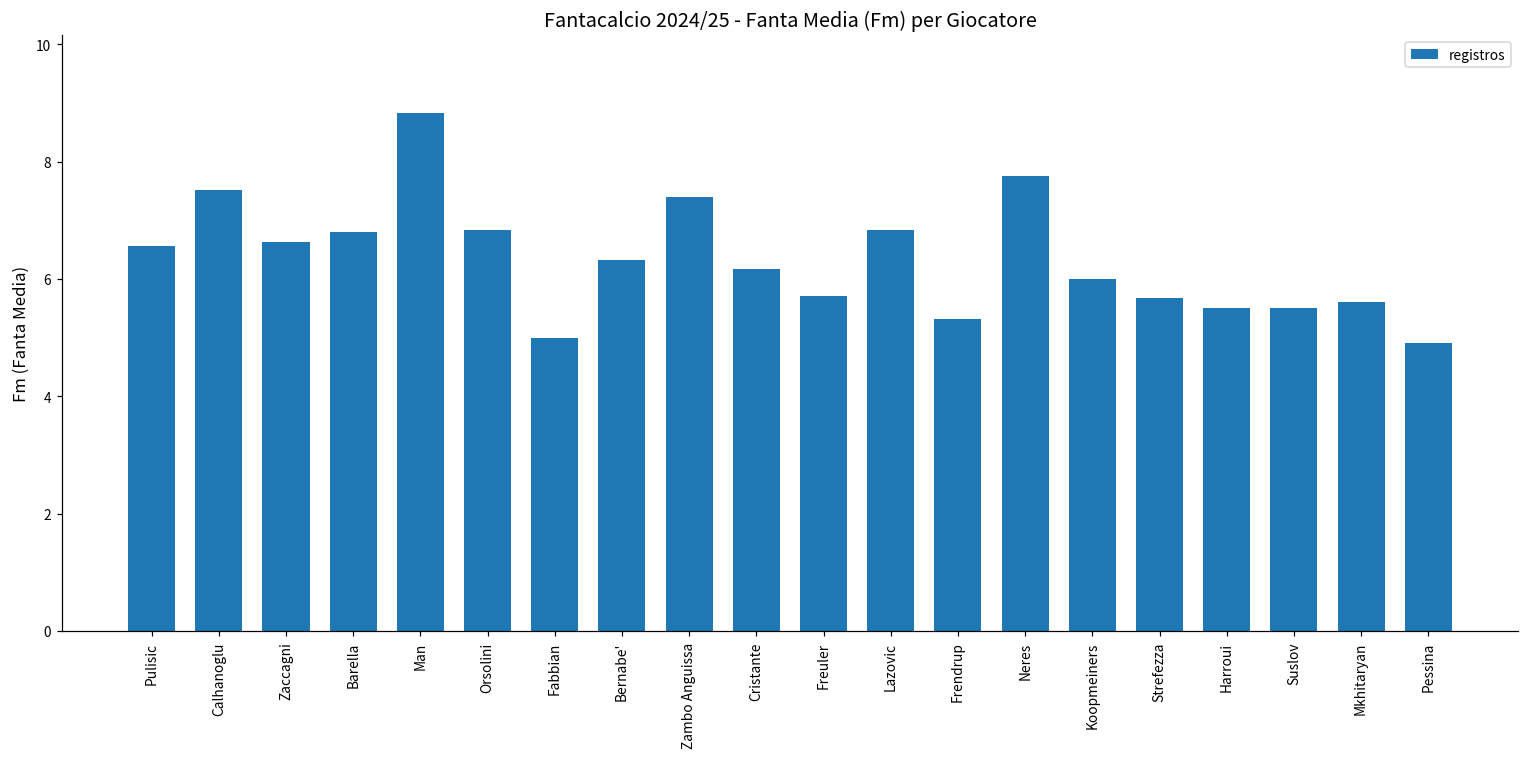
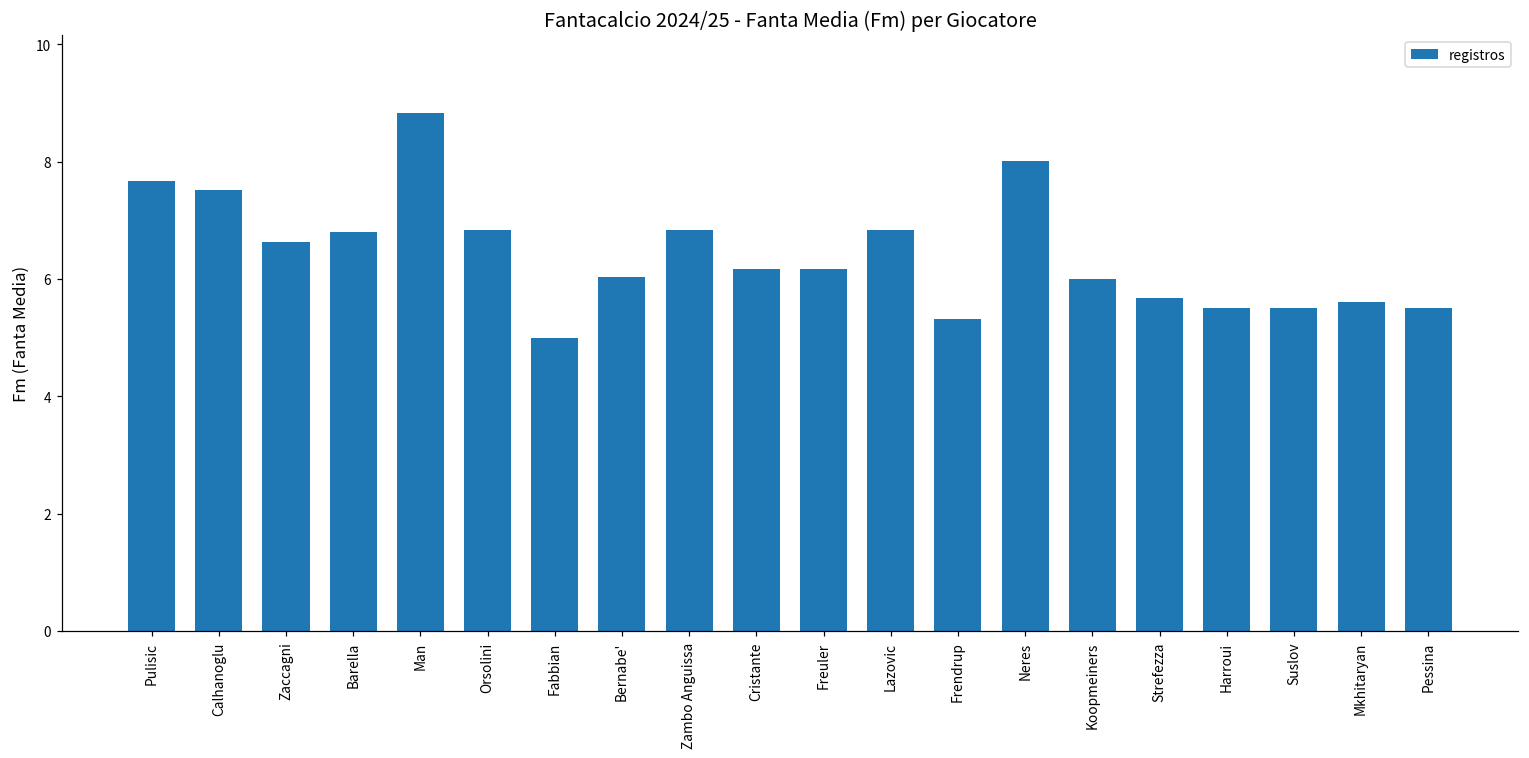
  {
-   "Pulisic": 6.6,
+   "Pulisic": 7.7,
    "Calhanoglu": 7.5,
    "Zaccagni": 6.6,
    "Barella": 6.8,
    "Man": 8.8,
    "Orsolini": 6.8,
    "Fabbian": 5.0,
-   "Bernabe'": 6.3,
-   "Zambo Anguissa": 7.4,
+   "Bernabe'": 6.0,
+   "Zambo Anguissa": 6.8,
    "Cristante": 6.2,
-   "Freuler": 5.7,
+   "Freuler": 6.2,
    "Lazovic": 6.8,
    "Frendrup": 5.3,
-   "Neres": 7.8,
+   "Neres": 8.0,
    "Koopmeiners": 6.0,
    "Strefezza": 5.7,
    "Harroui": 5.5,
    "Suslov": 5.5,
    "Mkhitaryan": 5.6,
-   "Pessina": 4.9
+   "Pessina": 5.5
  }
